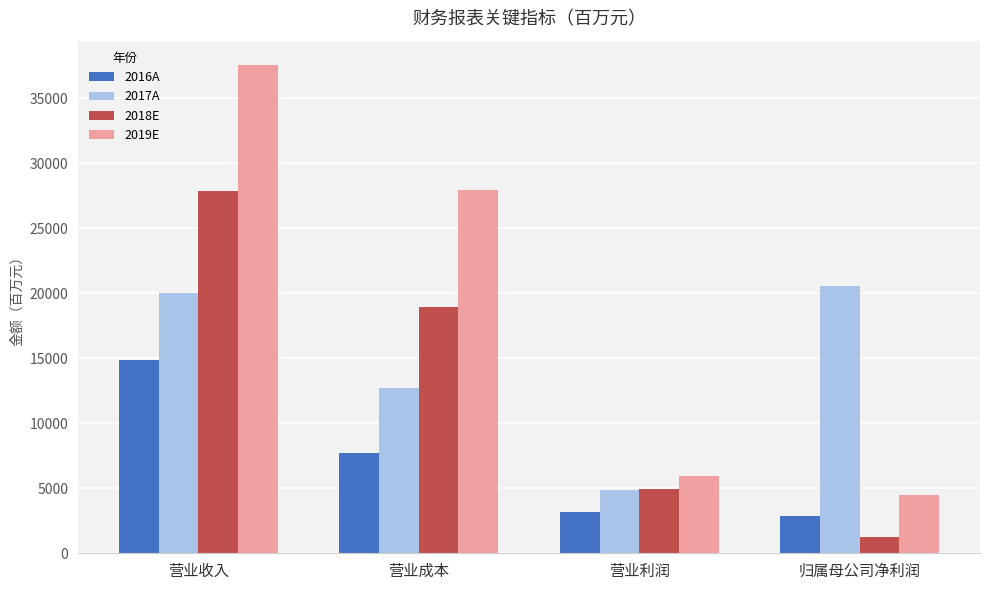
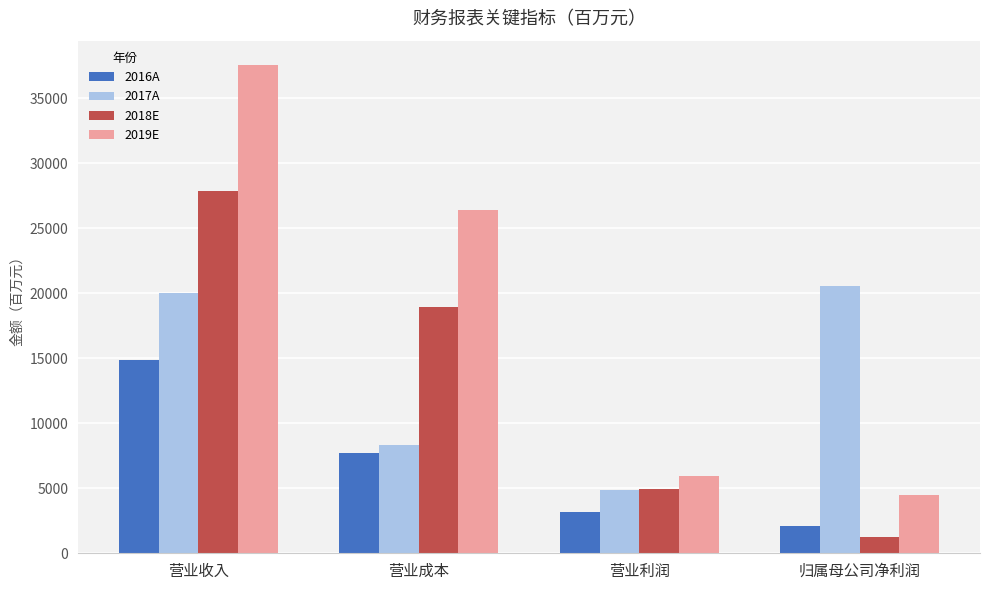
  {
    "2016A": {
      "营业收入": 14900,
      "营业成本": 7700,
      "营业利润": 3200,
-     "归属母公司净利润": 2900
+     "归属母公司净利润": 2100
    },
    "2017A": {
      "营业收入": 20000,
-     "营业成本": 12700,
+     "营业成本": 8300,
      "营业利润": 4800,
      "归属母公司净利润": 20600
    },
    "2018E": {
      "营业收入": 27900,
      "营业成本": 18900,
      "营业利润": 4900,
      "归属母公司净利润": 1300
    },
    "2019E": {
      "营业收入": 37500,
-     "营业成本": 27900,
+     "营业成本": 26400,
      "营业利润": 6000,
      "归属母公司净利润": 4500
    }
  }
